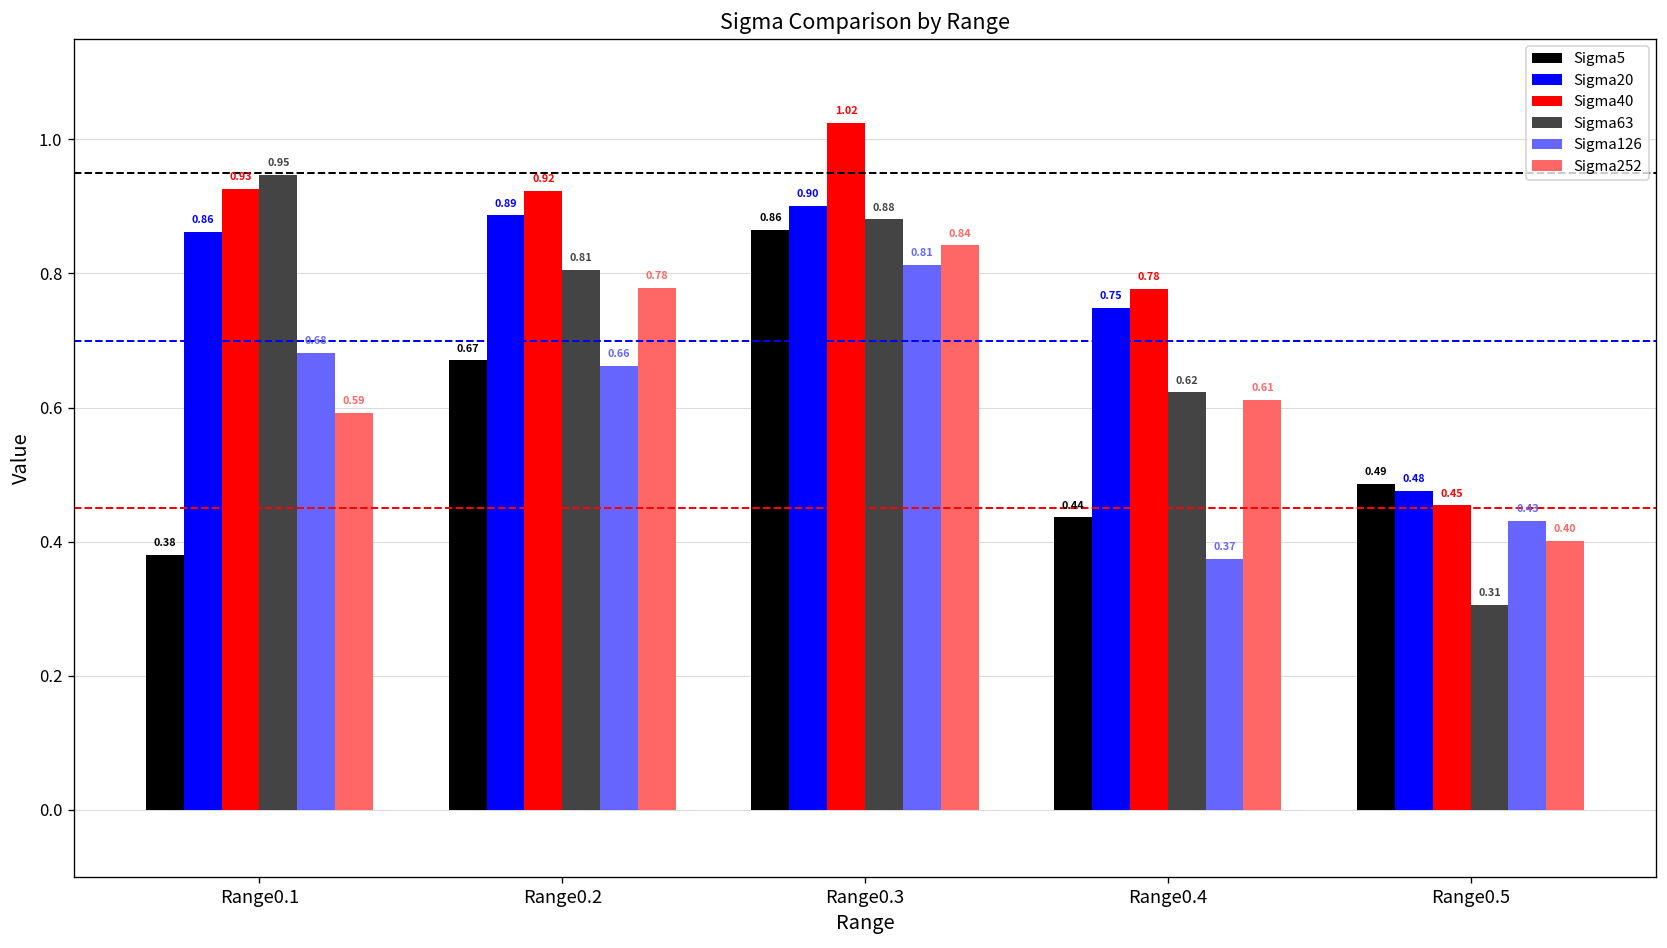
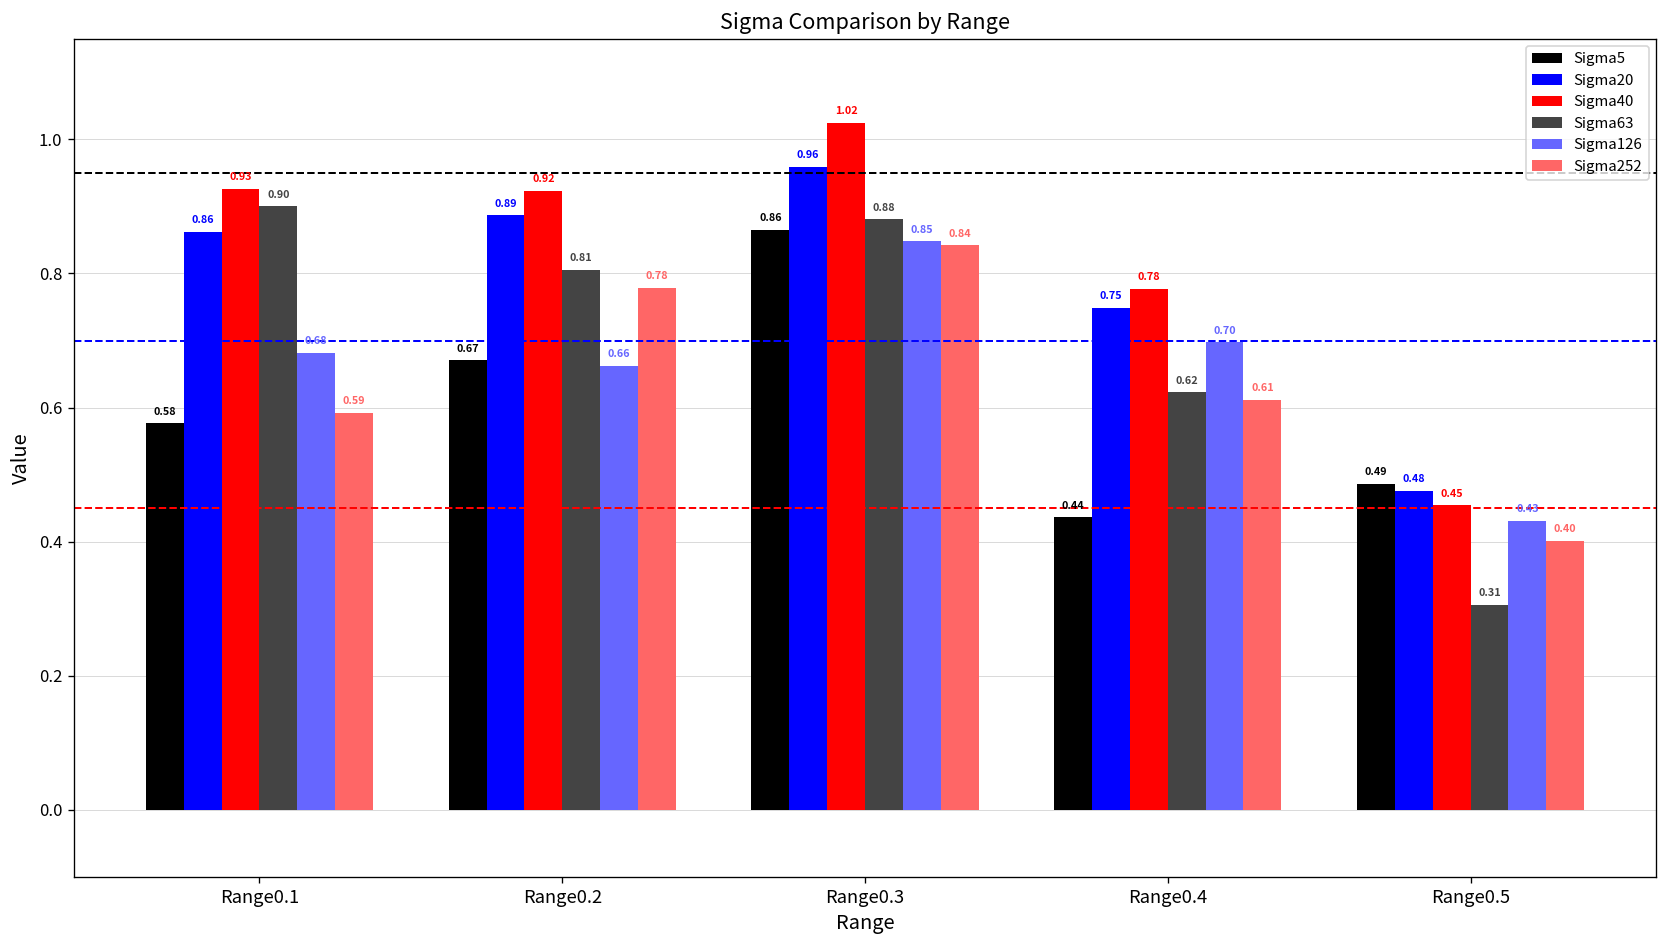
  {
    "Sigma5": {
-     "Range0.1": 0.38,
+     "Range0.1": 0.58,
      "Range0.2": 0.67,
      "Range0.3": 0.86,
      "Range0.4": 0.44,
      "Range0.5": 0.49
    },
    "Sigma20": {
      "Range0.1": 0.86,
      "Range0.2": 0.89,
-     "Range0.3": 0.90,
+     "Range0.3": 0.96,
      "Range0.4": 0.75,
      "Range0.5": 0.48
    },
    "Sigma40": {
      "Range0.1": 0.93,
      "Range0.2": 0.92,
      "Range0.3": 1.02,
      "Range0.4": 0.78,
      "Range0.5": 0.45
    },
    "Sigma63": {
-     "Range0.1": 0.95,
+     "Range0.1": 0.90,
      "Range0.2": 0.81,
      "Range0.3": 0.88,
      "Range0.4": 0.62,
      "Range0.5": 0.31
    },
    "Sigma126": {
      "Range0.1": 0.68,
      "Range0.2": 0.66,
-     "Range0.3": 0.81,
-     "Range0.4": 0.37,
+     "Range0.3": 0.85,
+     "Range0.4": 0.70,
      "Range0.5": 0.43
    },
    "Sigma252": {
      "Range0.1": 0.59,
      "Range0.2": 0.78,
      "Range0.3": 0.84,
      "Range0.4": 0.61,
      "Range0.5": 0.40
    }
  }
